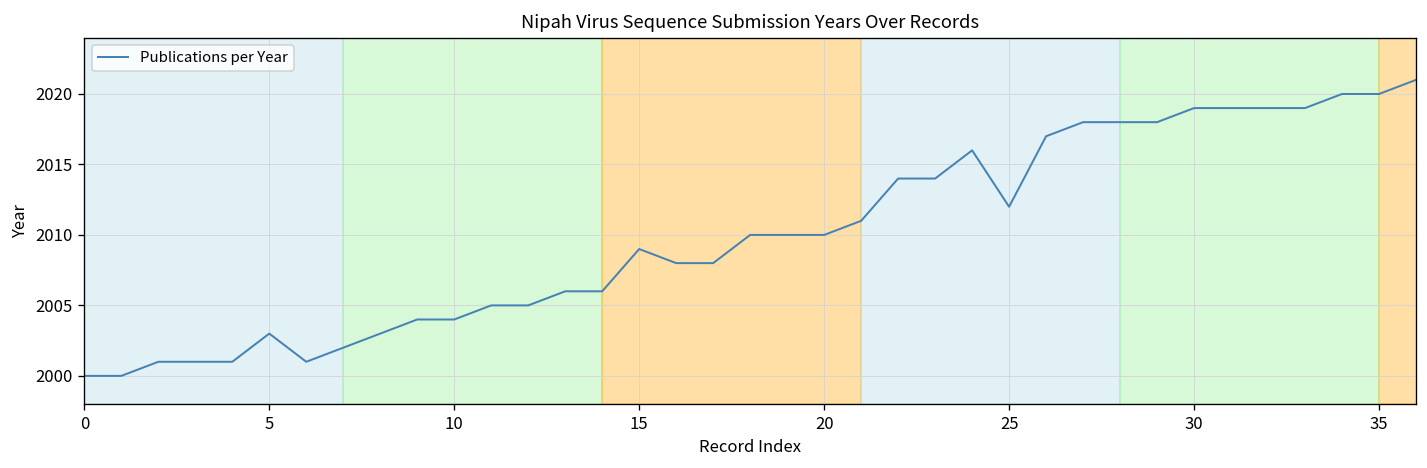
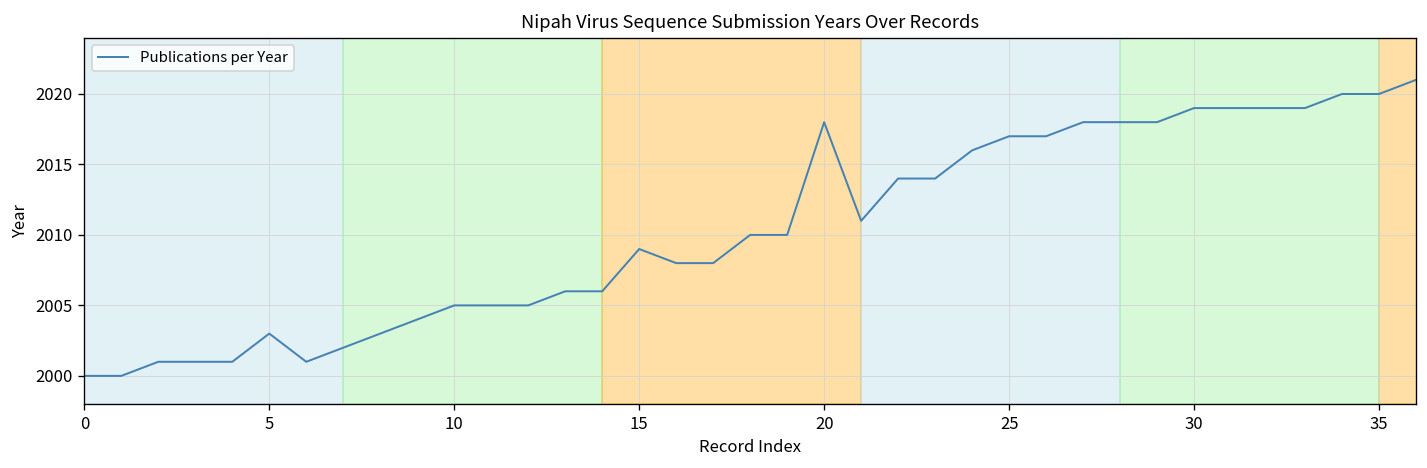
  {
    "0": 2000,
    "5": 2003,
-   "10": 2004,
+   "10": 2005,
    "15": 2009,
-   "20": 2010,
-   "25": 2012,
+   "20": 2018,
+   "25": 2017,
    "30": 2019,
    "35": 2020
  }
